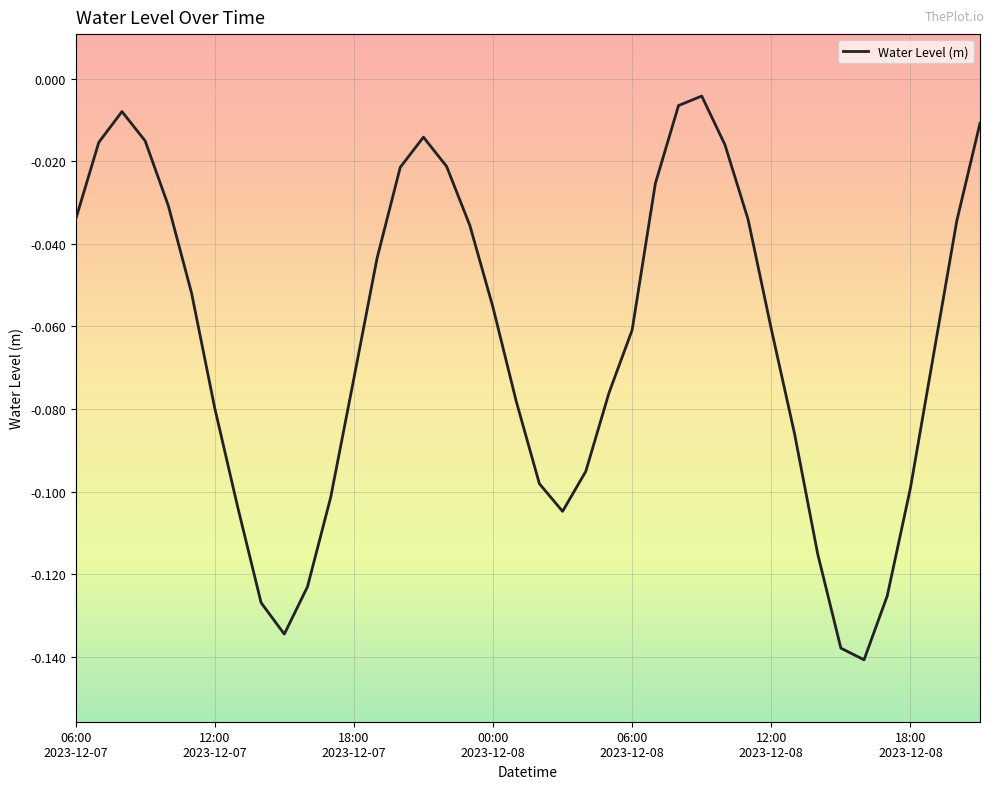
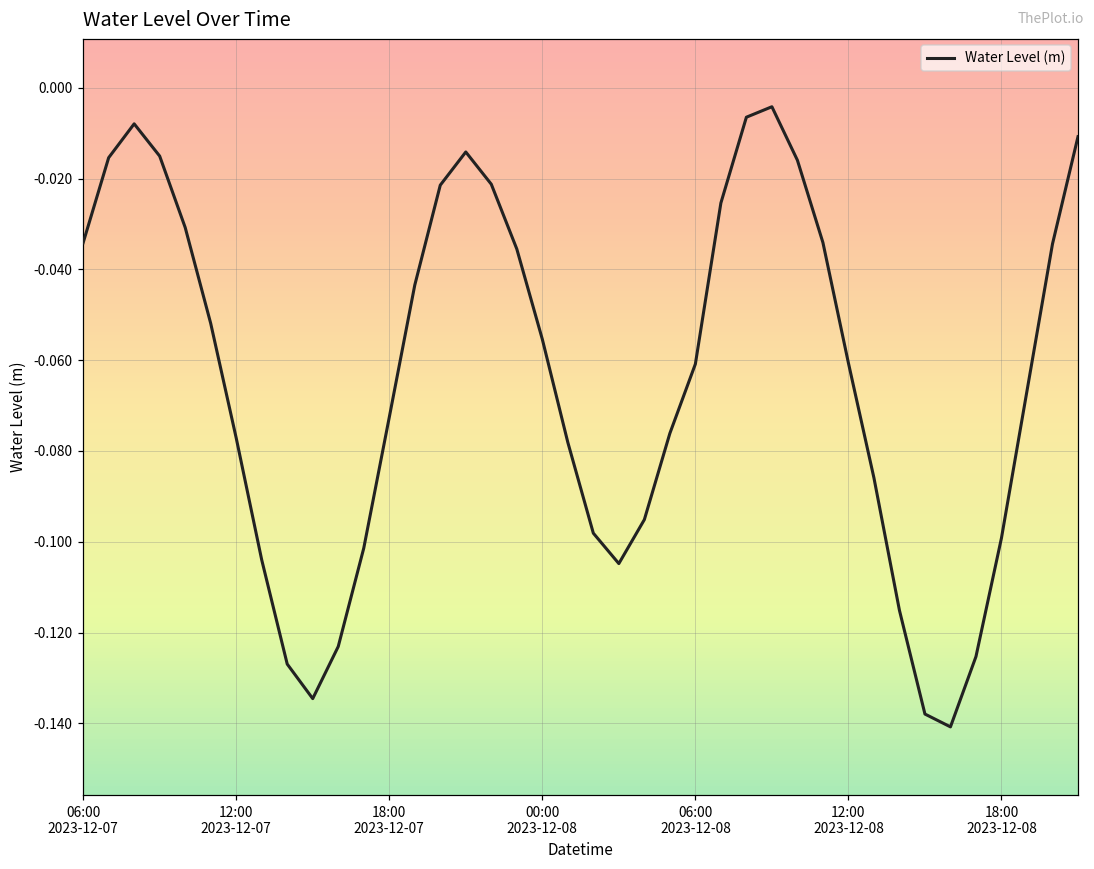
  {
    "06:00 2023-12-07": -0.034,
-   "12:00 2023-12-07": -0.080,
+   "12:00 2023-12-07": -0.077,
    "18:00 2023-12-07": -0.073,
    "00:00 2023-12-08": -0.055,
    "06:00 2023-12-08": -0.061,
    "12:00 2023-12-08": -0.061,
    "18:00 2023-12-08": -0.099
  }
